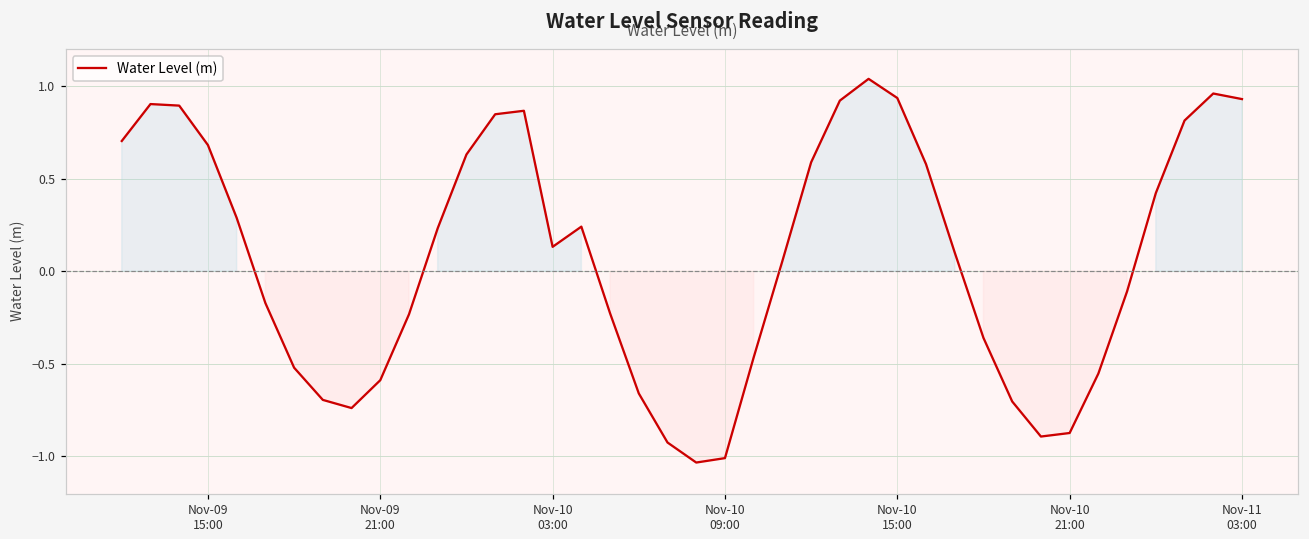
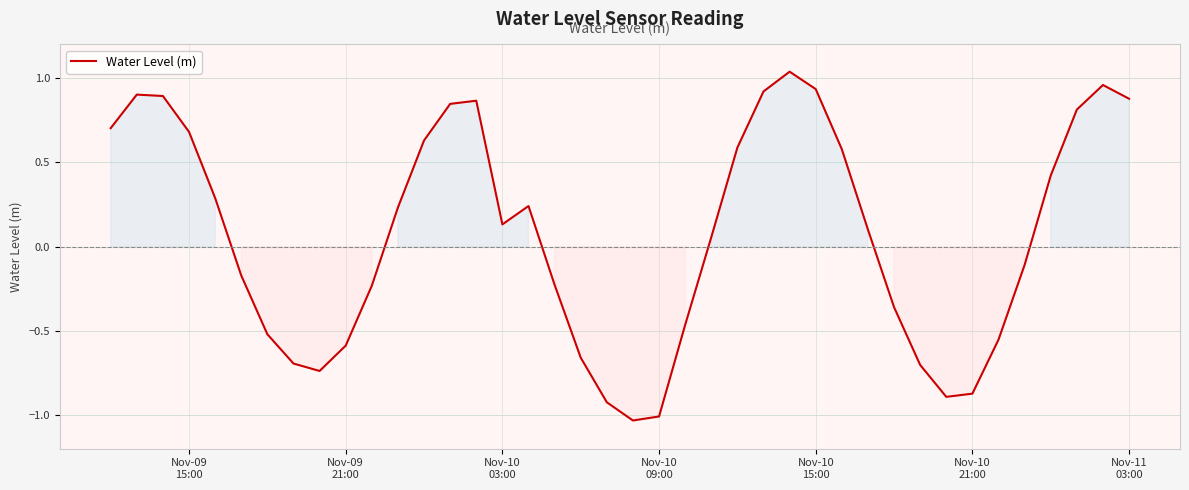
  {
    "Nov-09 15:00": 0.68,
    "Nov-09 21:00": -0.59,
    "Nov-10 03:00": 0.13,
    "Nov-10 09:00": -1.01,
    "Nov-10 15:00": 0.93,
    "Nov-10 21:00": -0.87,
-   "Nov-11 03:00": 0.93
+   "Nov-11 03:00": 0.88
  }
